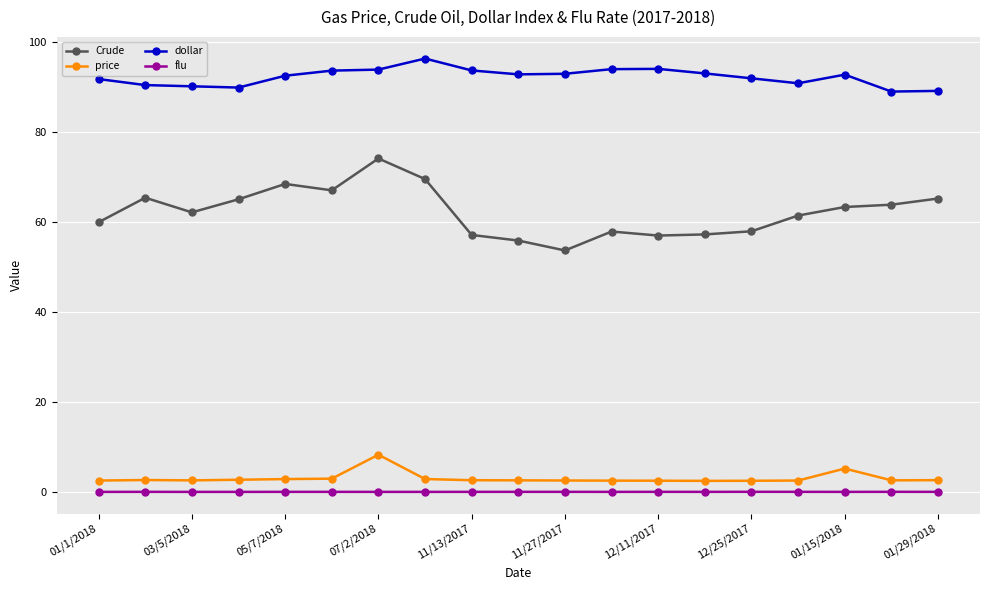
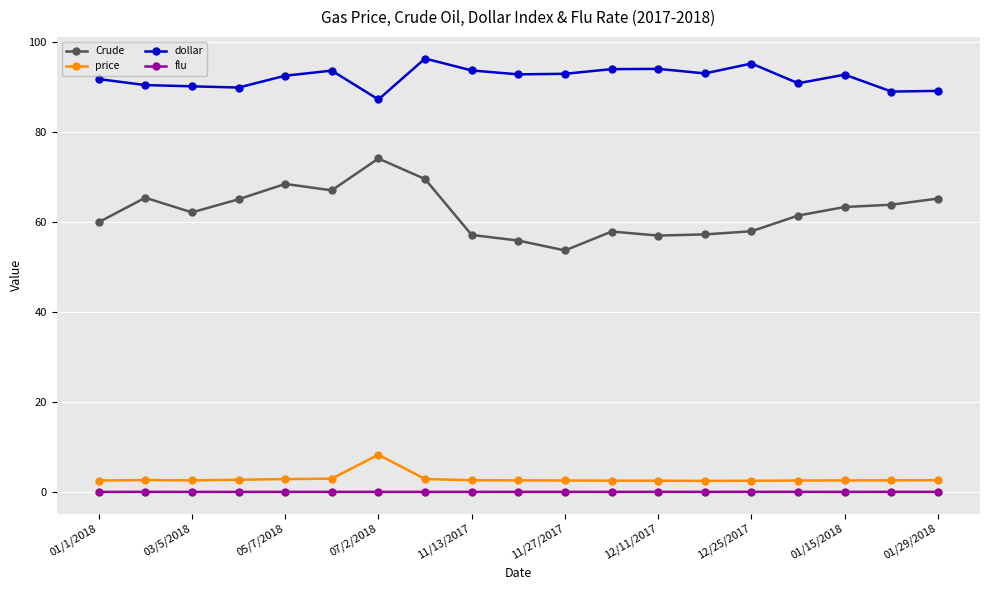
  {
    "Crude": {
      "01/1/2018": 60,
      "03/5/2018": 62,
      "05/7/2018": 68,
      "07/2/2018": 74,
      "11/13/2017": 57,
      "11/27/2017": 54,
      "12/11/2017": 57,
      "12/25/2017": 58,
      "01/15/2018": 63,
      "01/29/2018": 65
    },
    "price": {
      "01/1/2018": 3,
      "03/5/2018": 3,
      "05/7/2018": 3,
      "07/2/2018": 8,
      "11/13/2017": 3,
      "11/27/2017": 3,
      "12/11/2017": 2,
      "12/25/2017": 2,
-     "01/15/2018": 5,
+     "01/15/2018": 3,
      "01/29/2018": 3
    },
    "dollar": {
      "01/1/2018": 92,
      "03/5/2018": 90,
      "05/7/2018": 92,
-     "07/2/2018": 94,
+     "07/2/2018": 87,
      "11/13/2017": 94,
      "11/27/2017": 93,
      "12/11/2017": 94,
-     "12/25/2017": 92,
+     "12/25/2017": 95,
      "01/15/2018": 93,
      "01/29/2018": 89
    },
    "flu": {
      "01/1/2018": 0,
      "03/5/2018": 0,
      "05/7/2018": 0,
      "07/2/2018": 0,
      "11/13/2017": 0,
      "11/27/2017": 0,
      "12/11/2017": 0,
      "12/25/2017": 0,
      "01/15/2018": 0,
      "01/29/2018": 0
    }
  }
